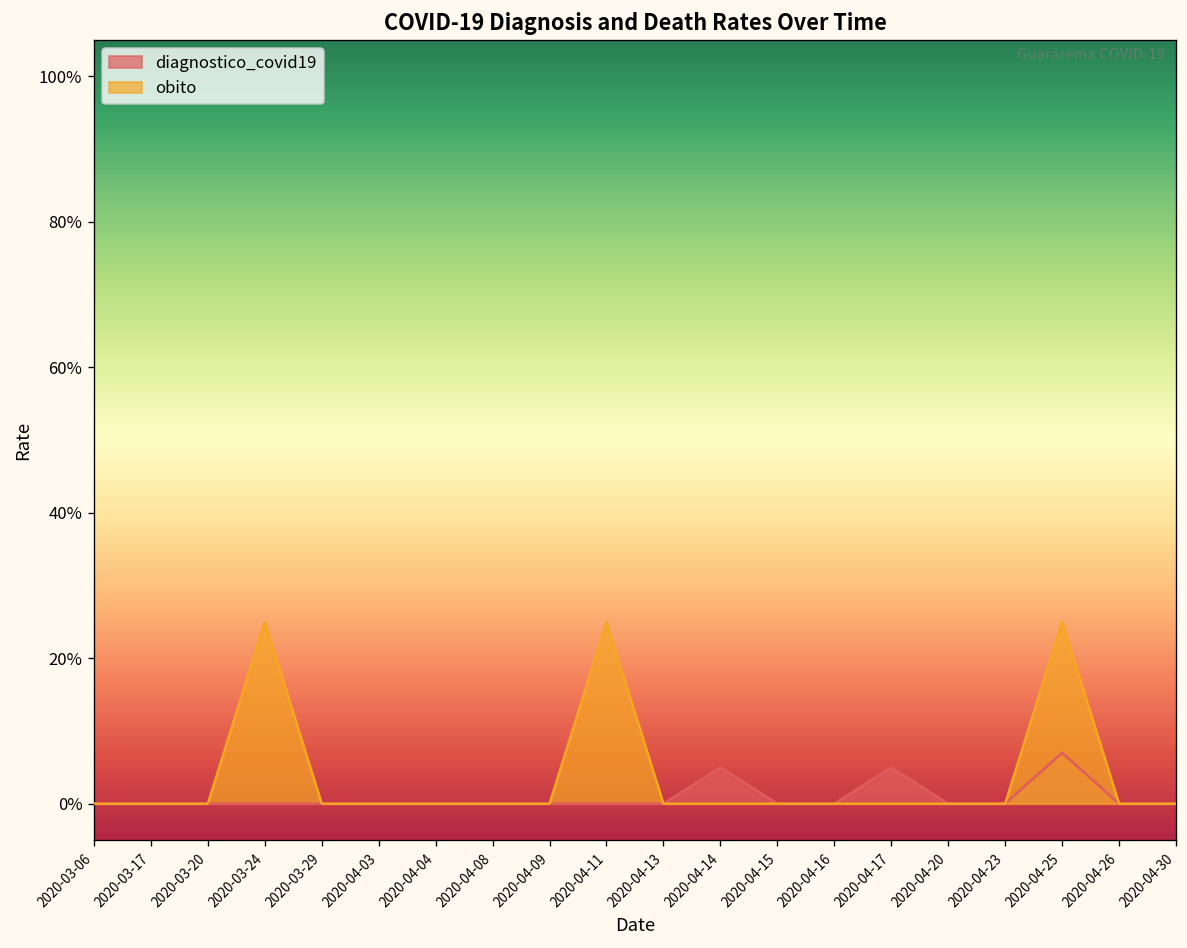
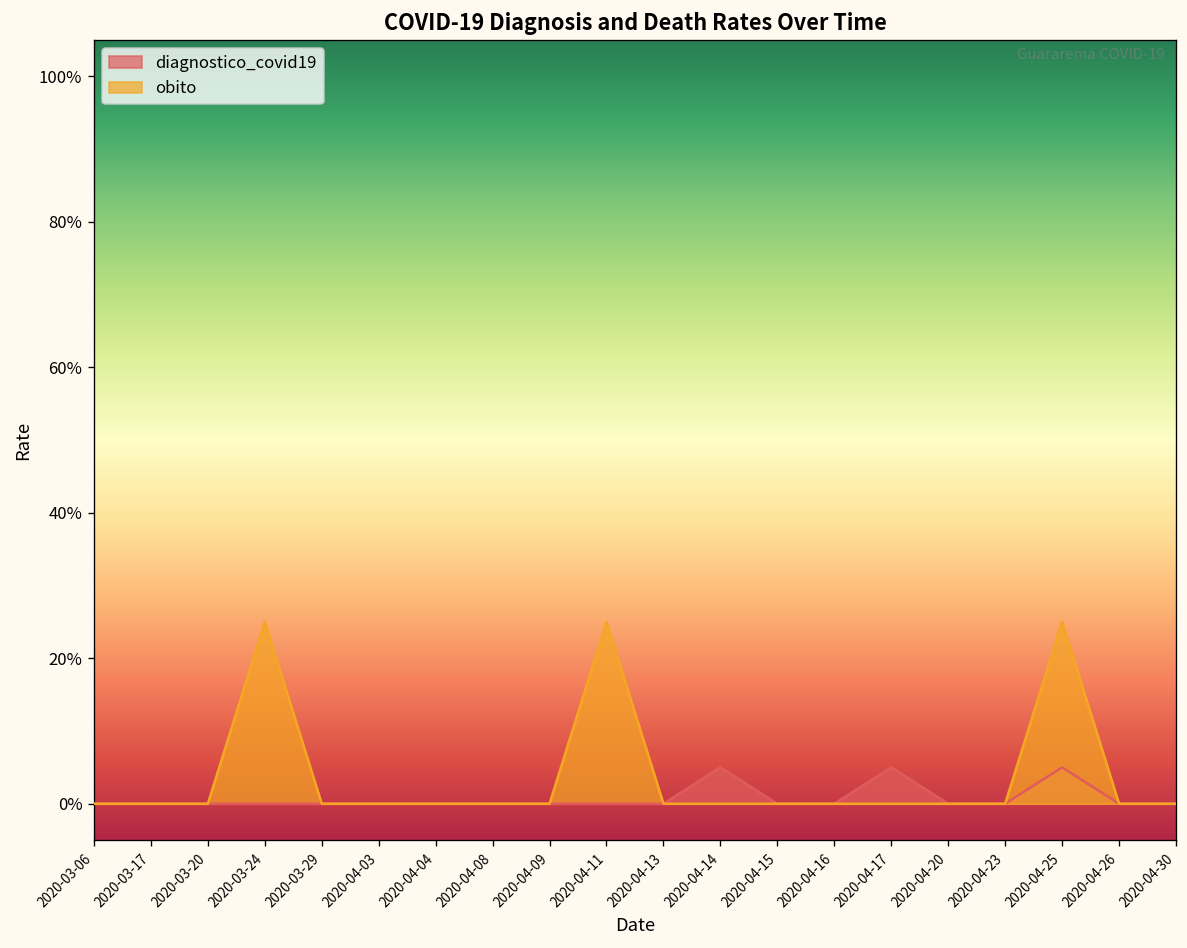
  {
    "diagnostico_covid19": {
      "2020-03-24": "0%",
      "2020-04-11": "0%",
      "2020-04-14": "5%",
      "2020-04-17": "5%",
-     "2020-04-25": "7%"
+     "2020-04-25": "5%"
    },
    "obito": {
      "2020-03-24": "25%",
      "2020-04-11": "25%",
      "2020-04-14": "0%",
      "2020-04-17": "0%",
      "2020-04-25": "25%"
    }
  }
